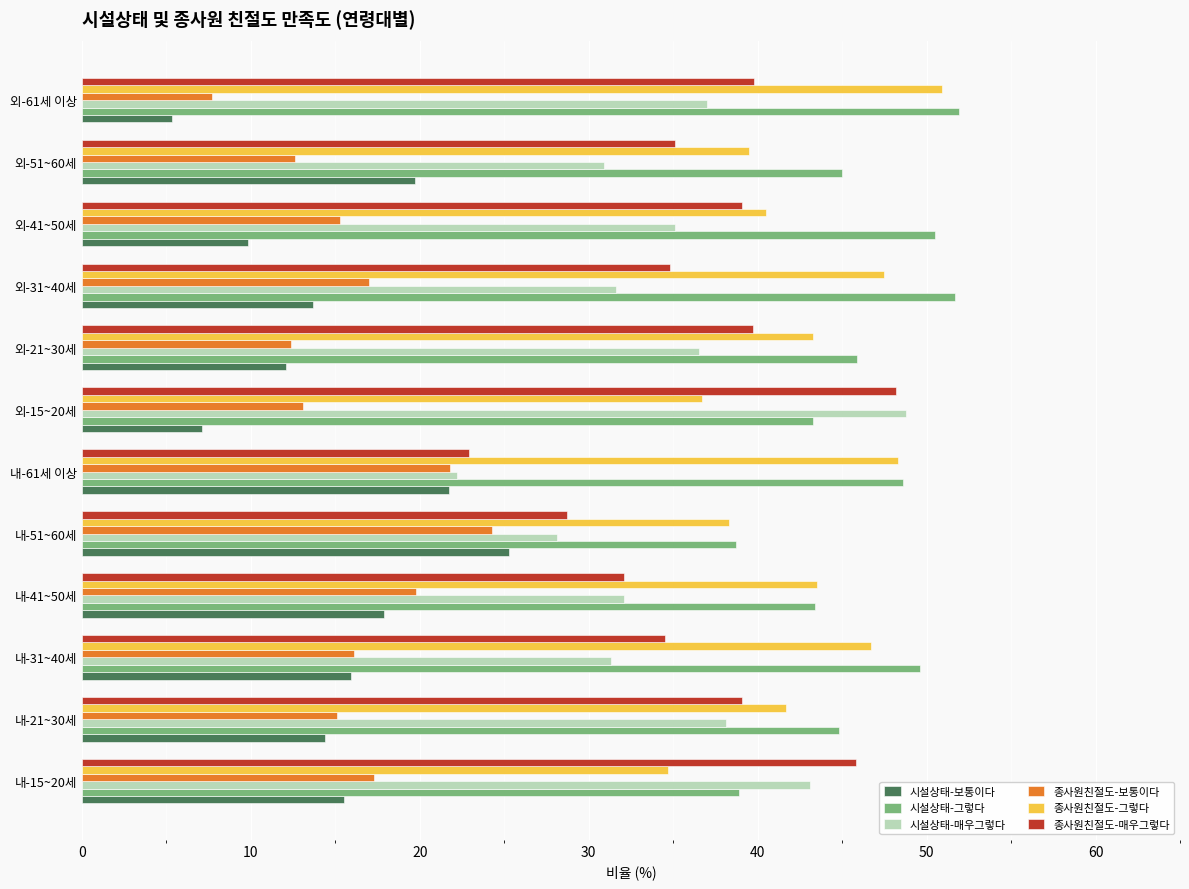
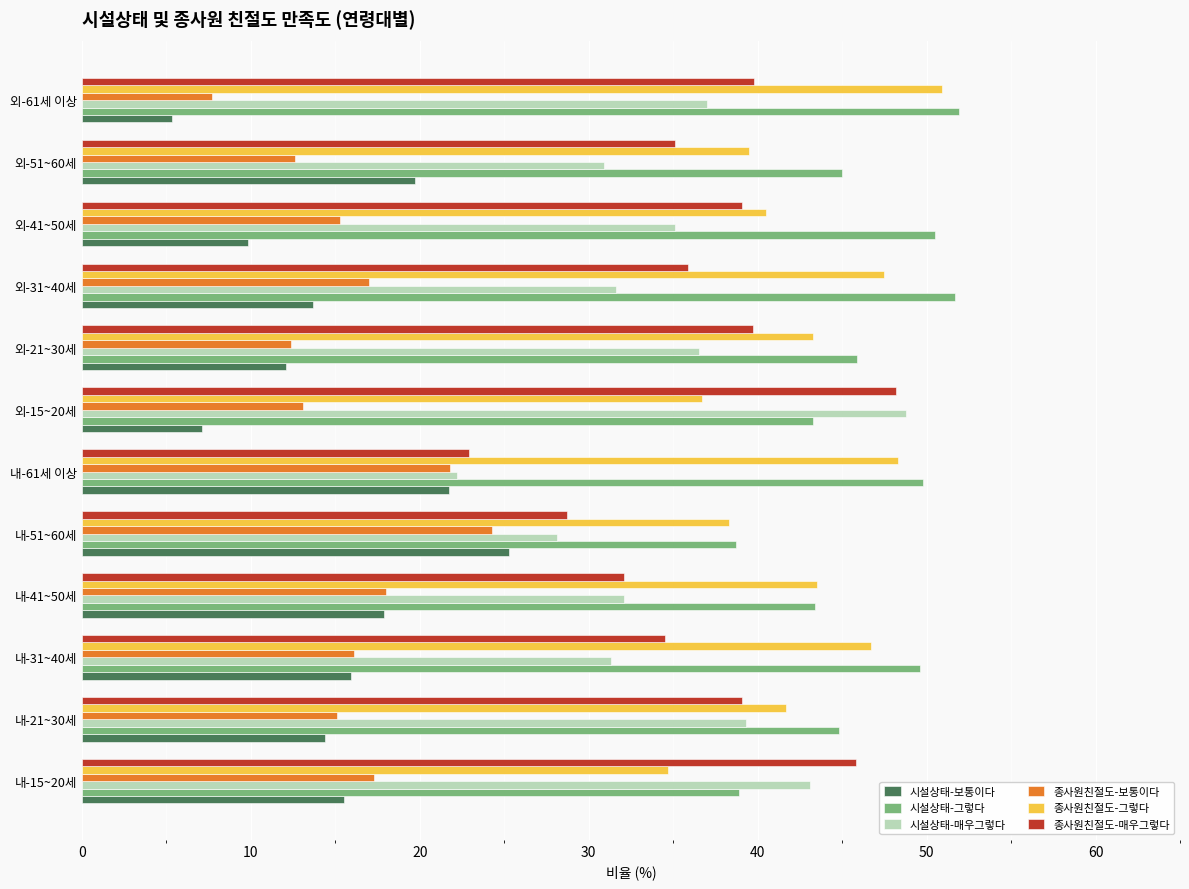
  {
    "시설상태-보통이다": {
      "외-61세 이상": 5.3,
      "외-51~60세": 19.7,
      "외-41~50세": 9.8,
      "외-31~40세": 13.7,
      "외-21~30세": 12.1,
      "외-15~20세": 7.1,
      "내-61세 이상": 21.7,
      "내-51~60세": 25.3,
      "내-41~50세": 17.9,
      "내-31~40세": 15.9,
      "내-21~30세": 14.4,
      "내-15~20세": 15.5
    },
    "시설상태-그렇다": {
      "외-61세 이상": 51.9,
      "외-51~60세": 45.0,
      "외-41~50세": 50.5,
      "외-31~40세": 51.7,
      "외-21~30세": 45.9,
      "외-15~20세": 43.3,
-     "내-61세 이상": 48.6,
+     "내-61세 이상": 49.8,
      "내-51~60세": 38.7,
      "내-41~50세": 43.4,
      "내-31~40세": 49.6,
      "내-21~30세": 44.8,
      "내-15~20세": 38.9
    },
    "시설상태-매우그렇다": {
      "외-61세 이상": 37.0,
      "외-51~60세": 30.9,
      "외-41~50세": 35.1,
      "외-31~40세": 31.6,
      "외-21~30세": 36.5,
      "외-15~20세": 48.8,
      "내-61세 이상": 22.2,
      "내-51~60세": 28.1,
      "내-41~50세": 32.1,
      "내-31~40세": 31.3,
-     "내-21~30세": 38.1,
+     "내-21~30세": 39.3,
      "내-15~20세": 43.1
    },
    "종사원친절도-보통이다": {
      "외-61세 이상": 7.7,
      "외-51~60세": 12.6,
      "외-41~50세": 15.3,
      "외-31~40세": 17.0,
      "외-21~30세": 12.4,
      "외-15~20세": 13.1,
      "내-61세 이상": 21.8,
      "내-51~60세": 24.3,
-     "내-41~50세": 19.8,
+     "내-41~50세": 18.0,
      "내-31~40세": 16.1,
      "내-21~30세": 15.1,
      "내-15~20세": 17.3
    },
    "종사원친절도-그렇다": {
      "외-61세 이상": 50.9,
      "외-51~60세": 39.5,
      "외-41~50세": 40.5,
      "외-31~40세": 47.5,
      "외-21~30세": 43.3,
      "외-15~20세": 36.7,
      "내-61세 이상": 48.3,
      "내-51~60세": 38.3,
      "내-41~50세": 43.5,
      "내-31~40세": 46.7,
      "내-21~30세": 41.7,
      "내-15~20세": 34.7
    },
    "종사원친절도-매우그렇다": {
      "외-61세 이상": 39.8,
      "외-51~60세": 35.1,
      "외-41~50세": 39.1,
-     "외-31~40세": 34.8,
+     "외-31~40세": 35.9,
      "외-21~30세": 39.7,
      "외-15~20세": 48.2,
      "내-61세 이상": 22.9,
      "내-51~60세": 28.7,
      "내-41~50세": 32.1,
      "내-31~40세": 34.5,
      "내-21~30세": 39.1,
      "내-15~20세": 45.8
    }
  }
